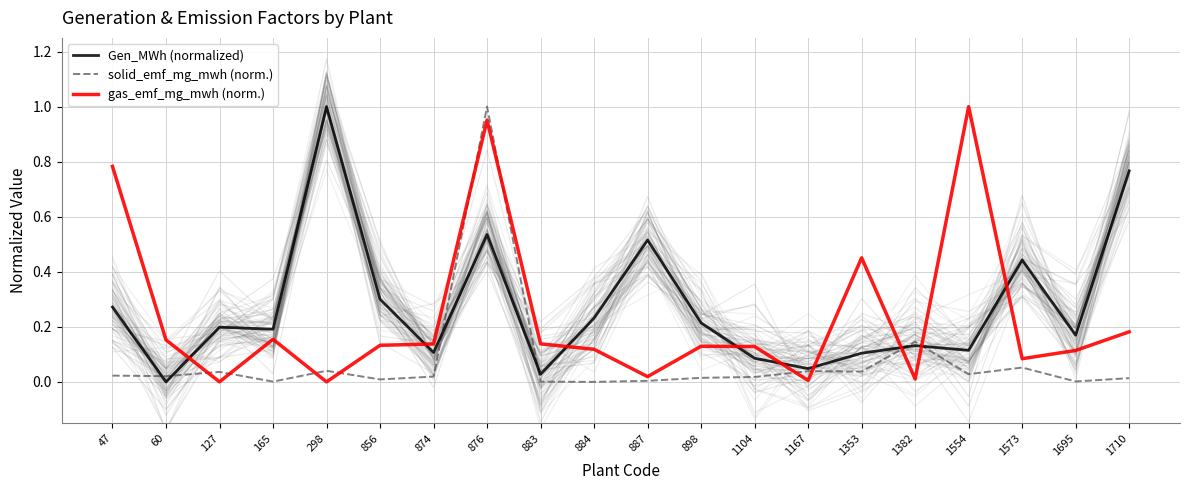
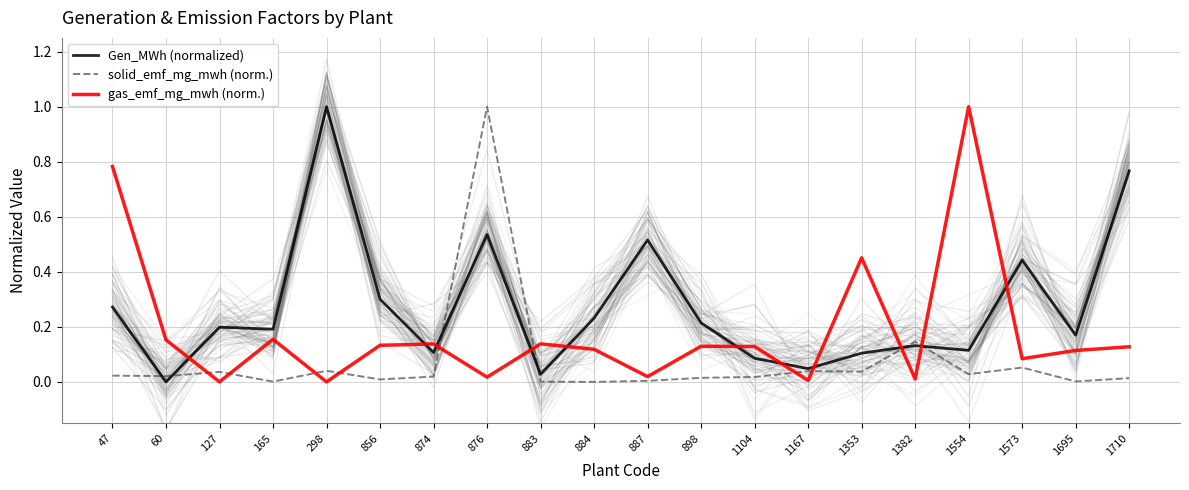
  {
    "gas_emf_mg_mwh (norm.)": {
      "47": 0.78,
      "127": 0.00,
      "298": 0.00,
-     "876": 0.95,
+     "876": 0.02,
      "883": 0.14,
      "887": 0.02,
      "1353": 0.45,
      "1554": 1.00,
      "1573": 0.08,
-     "1710": 0.18
+     "1710": 0.13
    }
  }
